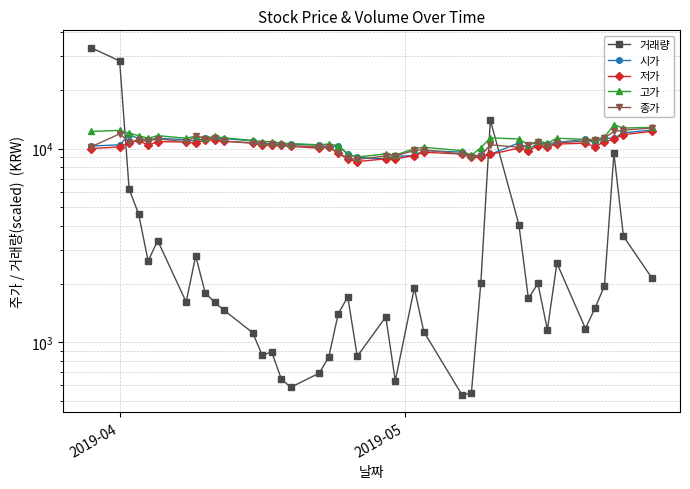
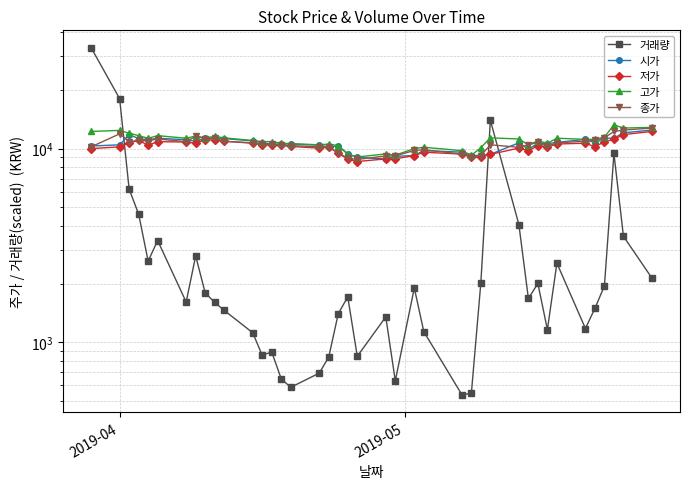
  {
    "거래량": {
-     "2019-04": 28000
+     "2019-04": 18000
    },
    "고가": {
      "2019-04": 12000
    },
    "종가": {
      "2019-04": 12000
    }
  }
